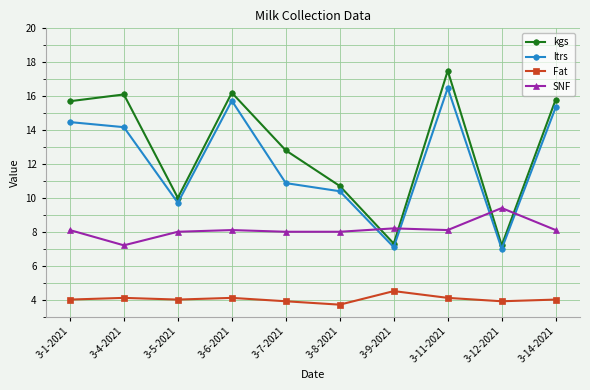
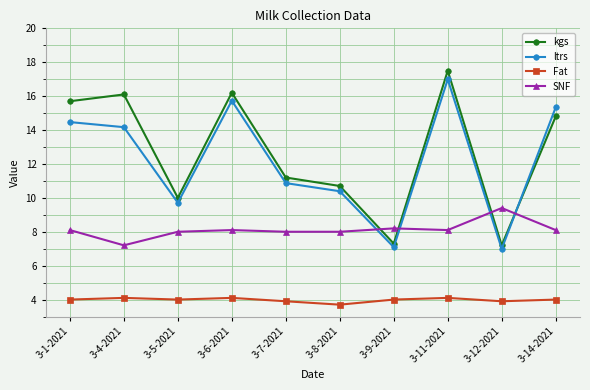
  {
    "kgs": {
      "3-1-2021": 15.7,
      "3-4-2021": 16.1,
      "3-5-2021": 10.0,
      "3-6-2021": 16.2,
-     "3-7-2021": 12.8,
+     "3-7-2021": 11.2,
      "3-8-2021": 10.7,
      "3-9-2021": 7.3,
      "3-11-2021": 17.5,
      "3-12-2021": 7.2,
-     "3-14-2021": 15.8
+     "3-14-2021": 14.8
    },
    "ltrs": {
      "3-1-2021": 14.5,
      "3-4-2021": 14.2,
      "3-5-2021": 9.7,
      "3-6-2021": 15.7,
      "3-7-2021": 10.9,
      "3-8-2021": 10.4,
      "3-9-2021": 7.1,
-     "3-11-2021": 16.5,
+     "3-11-2021": 17.0,
      "3-12-2021": 7.0,
      "3-14-2021": 15.3
    },
    "Fat": {
      "3-1-2021": 4.0,
      "3-4-2021": 4.1,
      "3-5-2021": 4.0,
      "3-6-2021": 4.1,
      "3-7-2021": 3.9,
      "3-8-2021": 3.7,
-     "3-9-2021": 4.5,
+     "3-9-2021": 4.0,
      "3-11-2021": 4.1,
      "3-12-2021": 3.9,
      "3-14-2021": 4.0
    },
    "SNF": {
      "3-1-2021": 8.1,
      "3-4-2021": 7.2,
      "3-5-2021": 8.0,
      "3-6-2021": 8.1,
      "3-7-2021": 8.0,
      "3-8-2021": 8.0,
      "3-9-2021": 8.2,
      "3-11-2021": 8.1,
      "3-12-2021": 9.4,
      "3-14-2021": 8.1
    }
  }
